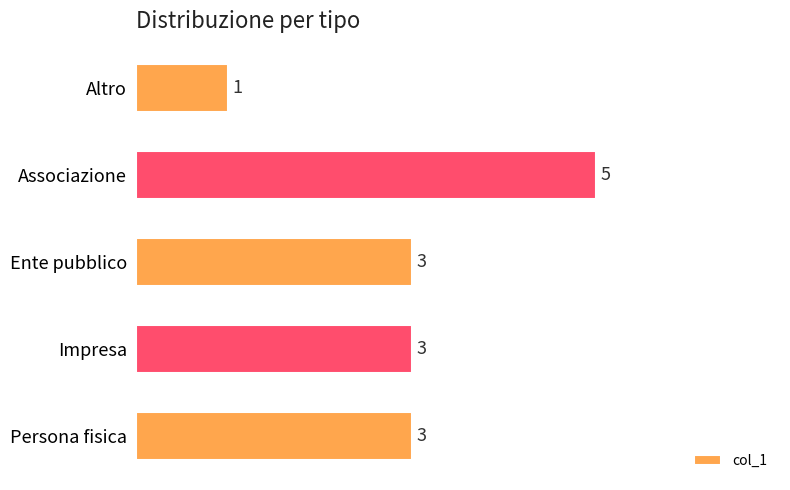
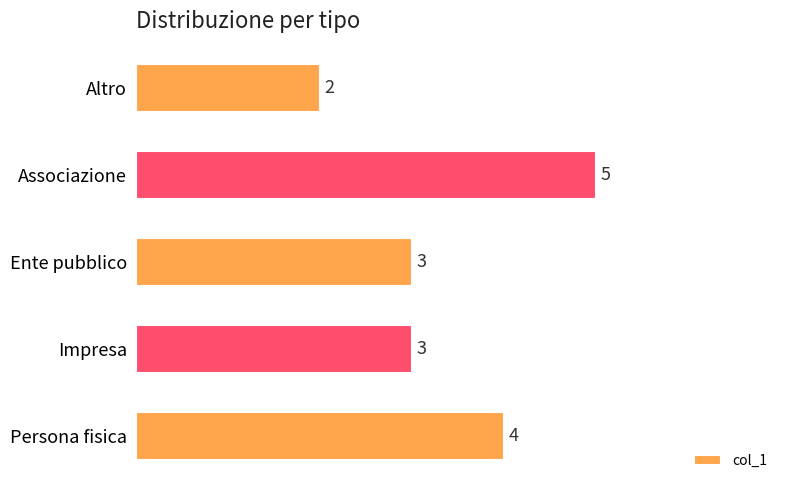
  {
-   "Altro": 1,
+   "Altro": 2,
    "Associazione": 5,
    "Ente pubblico": 3,
    "Impresa": 3,
-   "Persona fisica": 3
+   "Persona fisica": 4
  }
